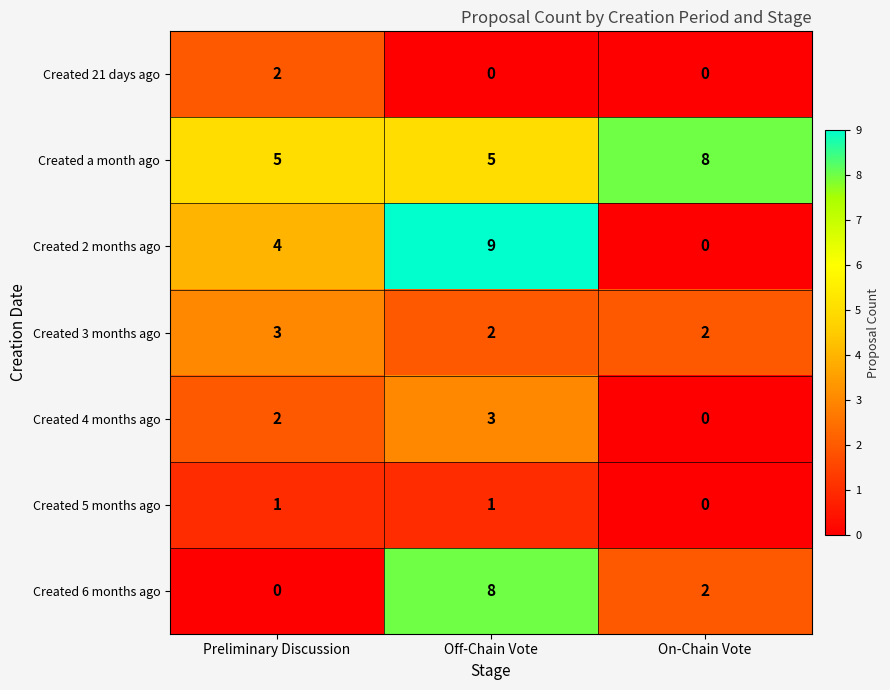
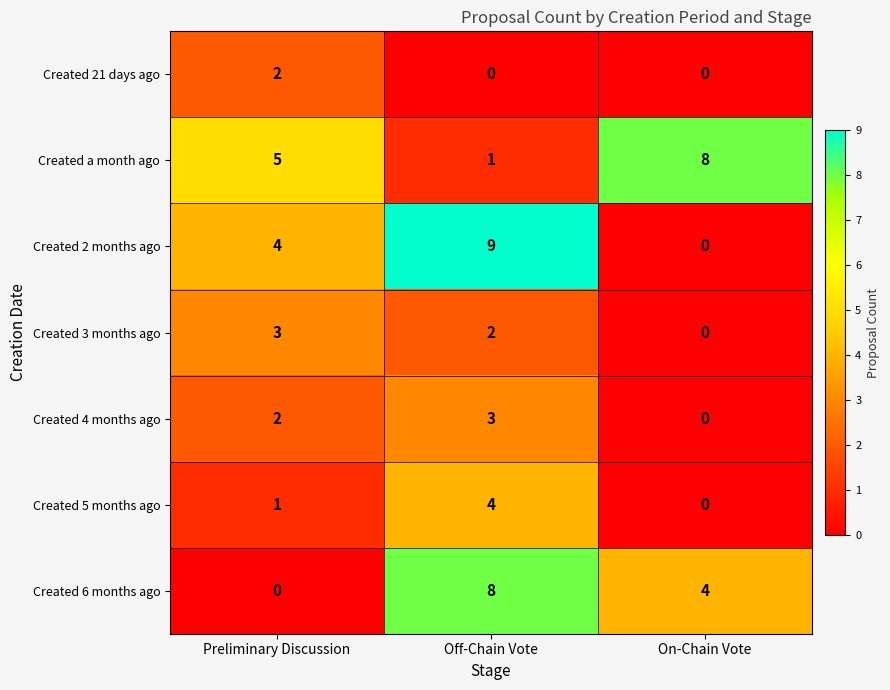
  {
    "Created 21 days ago": {
      "Preliminary Discussion": 2,
      "Off-Chain Vote": 0,
      "On-Chain Vote": 0
    },
    "Created a month ago": {
      "Preliminary Discussion": 5,
-     "Off-Chain Vote": 5,
+     "Off-Chain Vote": 1,
      "On-Chain Vote": 8
    },
    "Created 2 months ago": {
      "Preliminary Discussion": 4,
      "Off-Chain Vote": 9,
      "On-Chain Vote": 0
    },
    "Created 3 months ago": {
      "Preliminary Discussion": 3,
      "Off-Chain Vote": 2,
-     "On-Chain Vote": 2
+     "On-Chain Vote": 0
    },
    "Created 4 months ago": {
      "Preliminary Discussion": 2,
      "Off-Chain Vote": 3,
      "On-Chain Vote": 0
    },
    "Created 5 months ago": {
      "Preliminary Discussion": 1,
-     "Off-Chain Vote": 1,
+     "Off-Chain Vote": 4,
      "On-Chain Vote": 0
    },
    "Created 6 months ago": {
      "Preliminary Discussion": 0,
      "Off-Chain Vote": 8,
-     "On-Chain Vote": 2
+     "On-Chain Vote": 4
    }
  }
